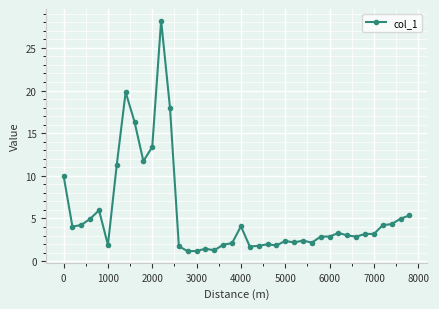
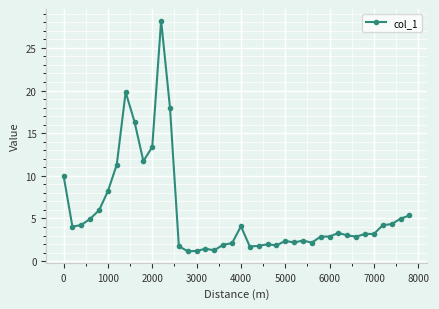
  {
    "0": 10,
-   "1000": 2,
+   "1000": 8,
    "2000": 13,
    "3000": 1,
    "4000": 4,
    "5000": 2,
    "6000": 3,
    "7000": 3
  }
